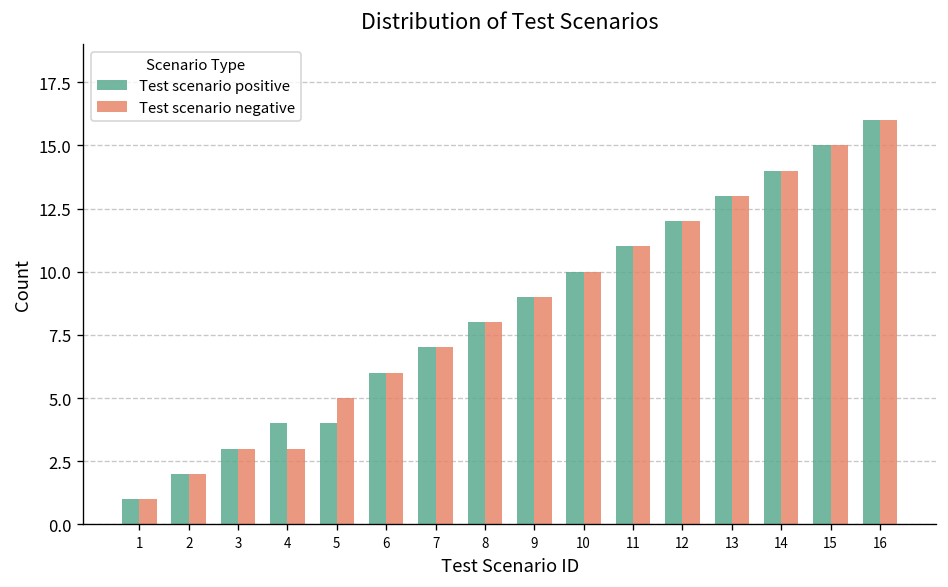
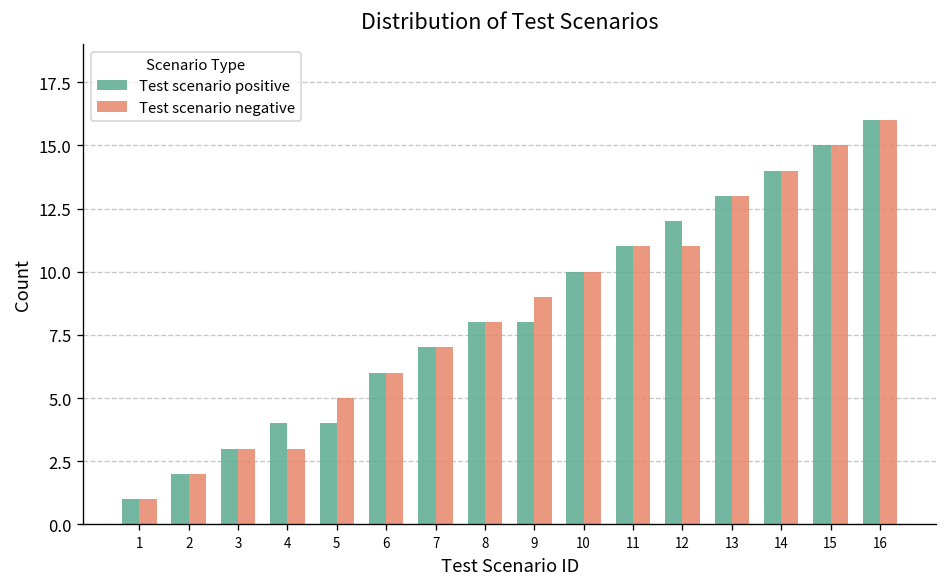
  {
    "Test scenario positive": {
      "1": 1,
      "2": 2,
      "3": 3,
      "4": 4,
      "5": 4,
      "6": 6,
      "7": 7,
      "8": 8,
-     "9": 9,
+     "9": 8,
      "10": 10,
      "11": 11,
      "12": 12,
      "13": 13,
      "14": 14,
      "15": 15,
      "16": 16
    },
    "Test scenario negative": {
      "1": 1,
      "2": 2,
      "3": 3,
      "4": 3,
      "5": 5,
      "6": 6,
      "7": 7,
      "8": 8,
      "9": 9,
      "10": 10,
      "11": 11,
-     "12": 12,
+     "12": 11,
      "13": 13,
      "14": 14,
      "15": 15,
      "16": 16
    }
  }
